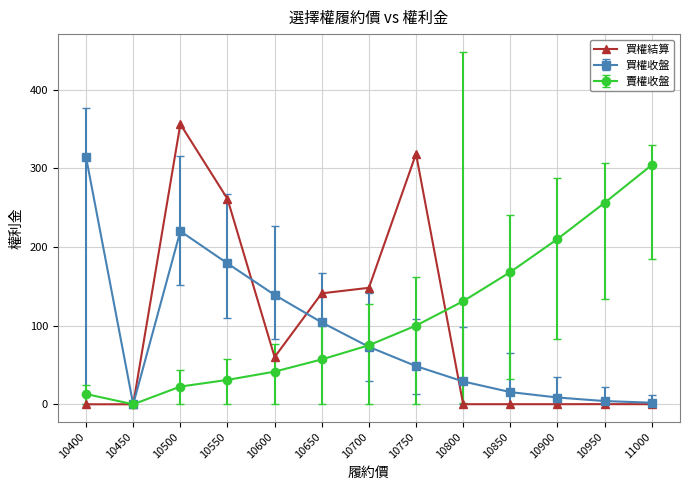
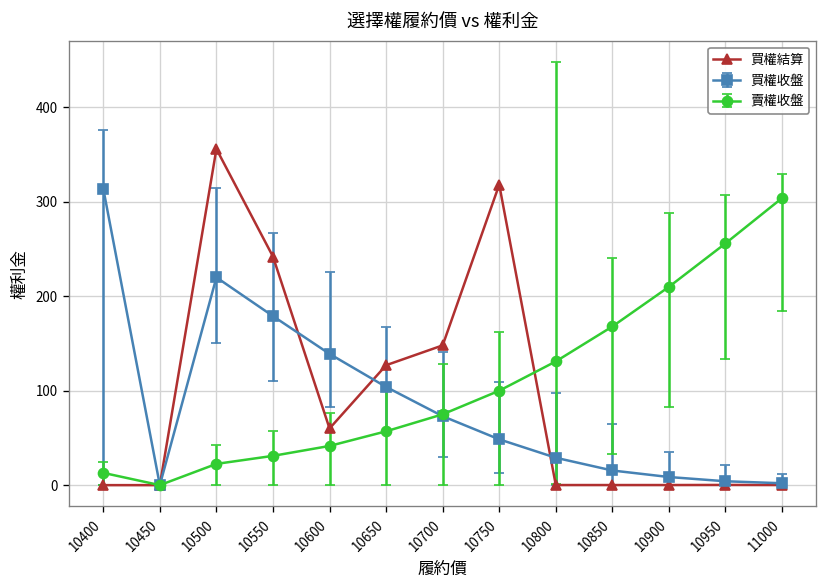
  {
    "買權結算": {
      "10500": 360,
-     "10550": 260,
+     "10550": 240,
      "10600": 60,
-     "10650": 140,
+     "10650": 130,
      "10700": 150,
      "10750": 320
    }
  }
